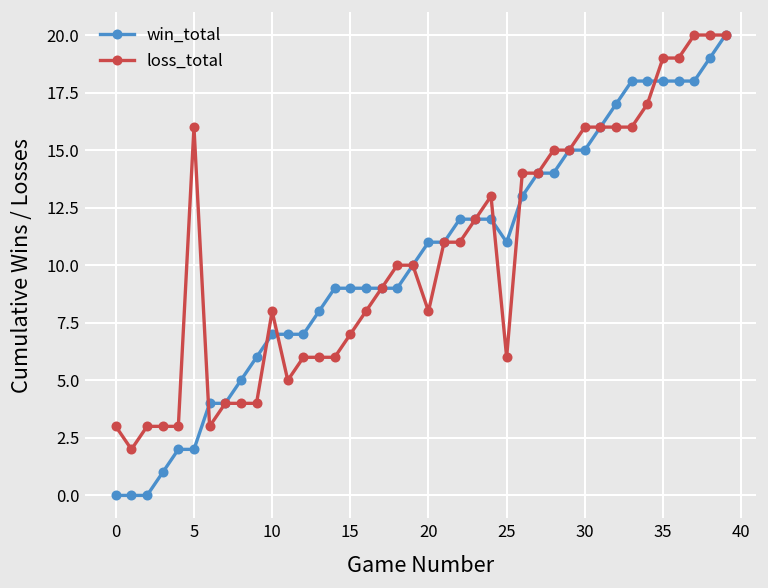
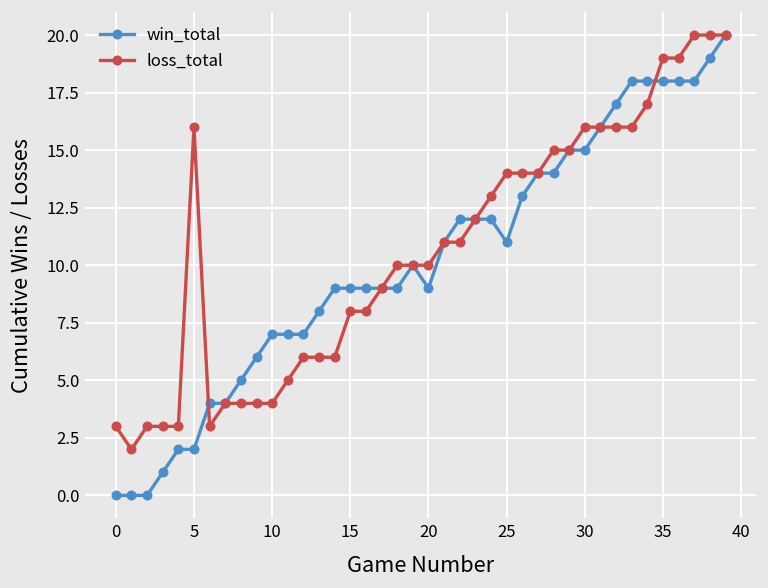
  {
    "win_total": {
      "0": 0,
      "5": 2,
      "10": 7,
      "15": 9,
-     "20": 11,
+     "20": 9,
      "25": 11,
      "30": 15,
      "35": 18
    },
    "loss_total": {
      "0": 3,
      "5": 16,
-     "10": 8,
-     "15": 7,
-     "20": 8,
-     "25": 6,
+     "10": 4,
+     "15": 8,
+     "20": 10,
+     "25": 14,
      "30": 16,
      "35": 19
    }
  }
